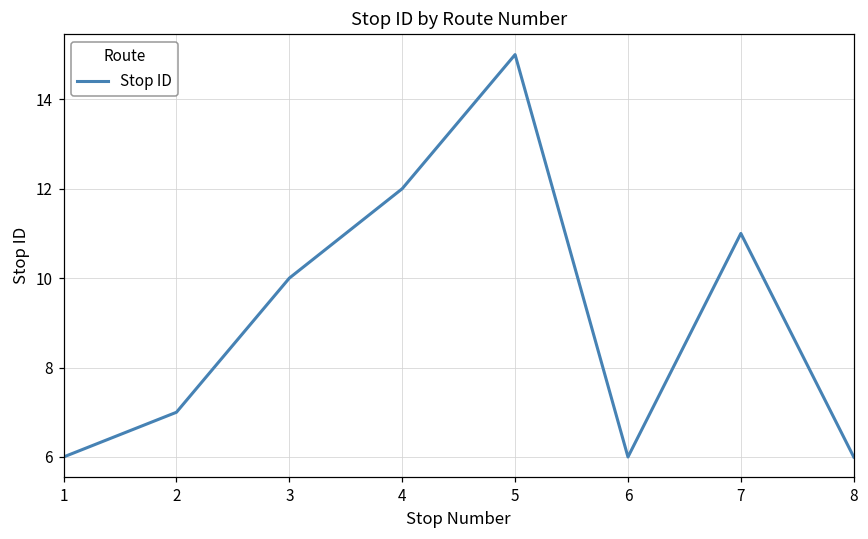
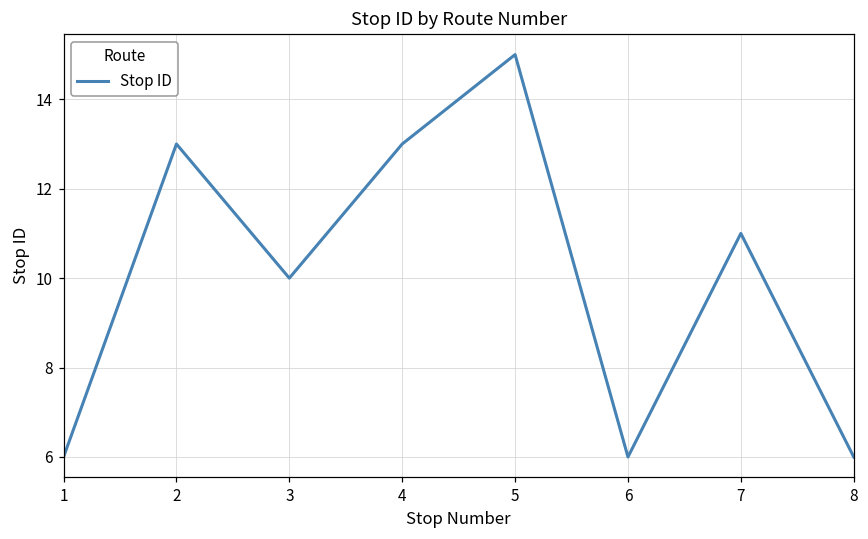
  {
    "1": 6,
-   "2": 7,
+   "2": 13,
    "3": 10,
-   "4": 12,
+   "4": 13,
    "5": 15,
    "6": 6,
    "7": 11,
    "8": 6
  }
